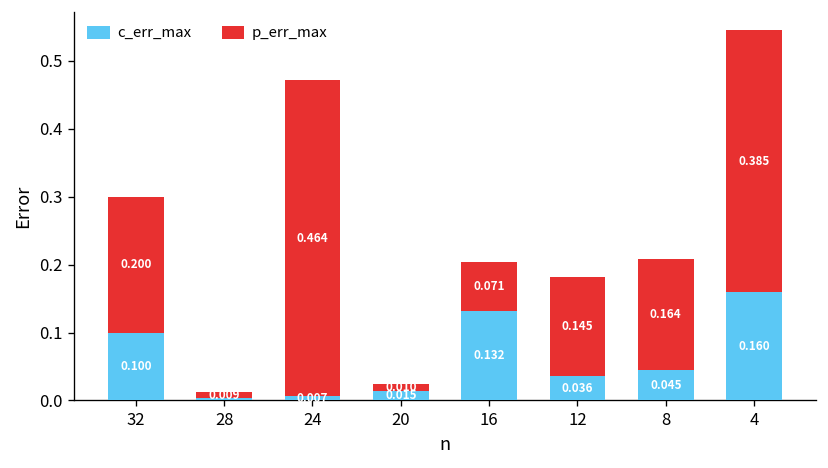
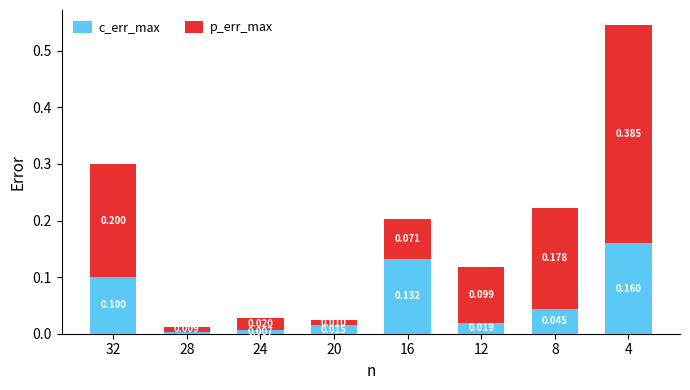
  {
    "c_err_max": {
      "32": 0.100,
      "16": 0.132,
-     "12": 0.036,
+     "12": 0.019,
      "8": 0.045,
      "4": 0.160
    },
    "p_err_max": {
      "32": 0.200,
      "28": 0.009,
-     "24": 0.464,
+     "24": 0.020,
      "16": 0.071,
-     "12": 0.145,
-     "8": 0.164,
+     "12": 0.099,
+     "8": 0.178,
      "4": 0.385
    }
  }
